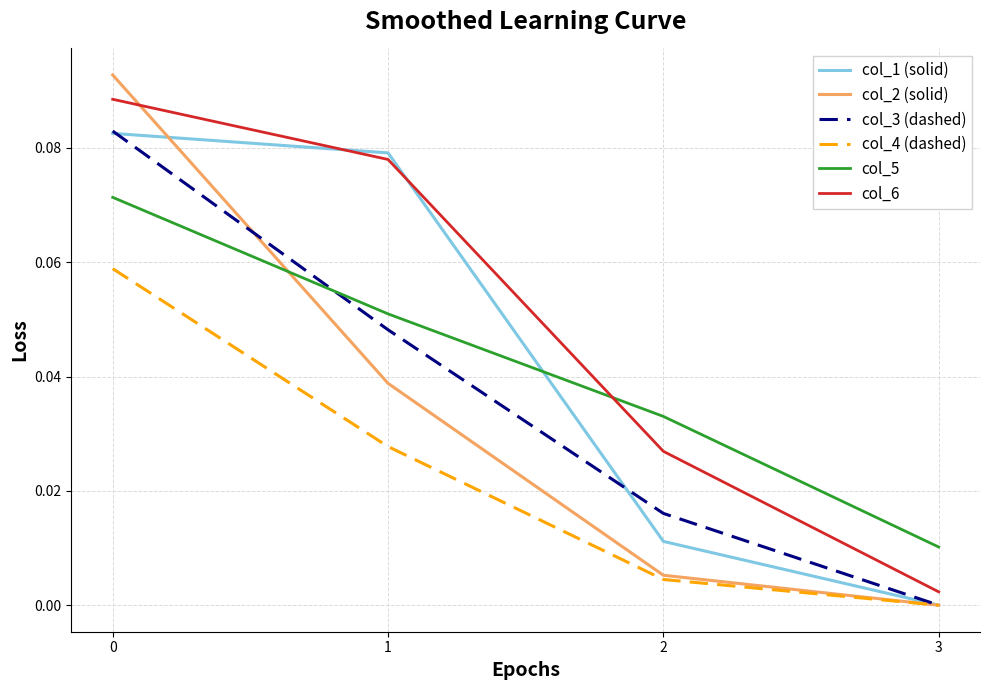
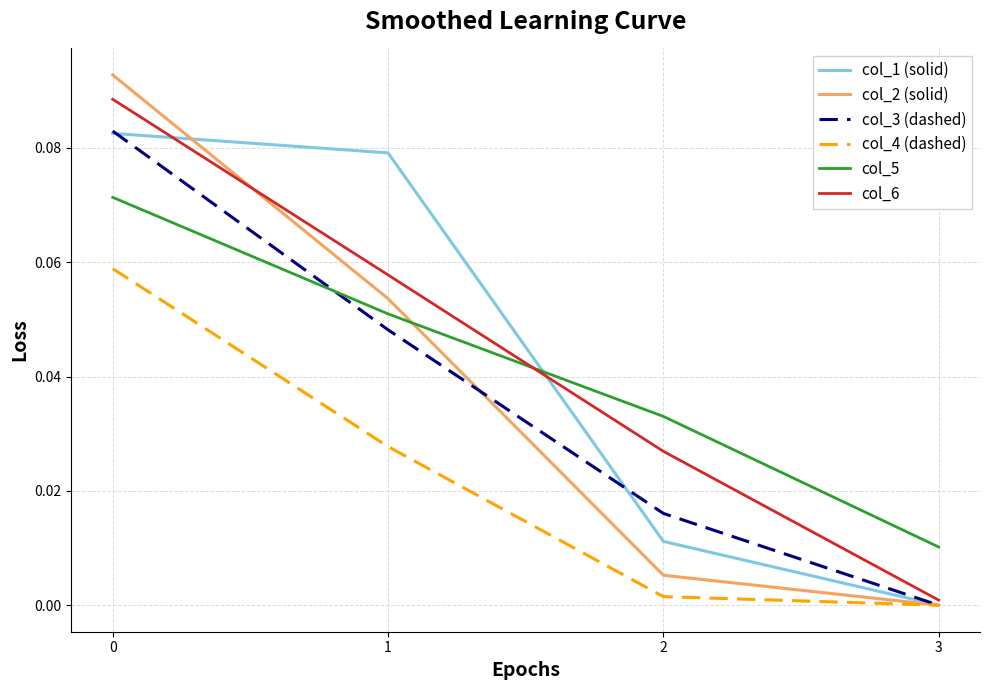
  {
    "col_1 (solid)": {
      "1": 0.079,
      "2": 0.011
    },
    "col_2 (solid)": {
      "0": 0.093,
-     "1": 0.039,
+     "1": 0.054,
      "2": 0.005
    },
    "col_3 (dashed)": {
      "1": 0.048,
      "2": 0.016
    },
    "col_4 (dashed)": {
      "0": 0.059,
      "1": 0.028,
-     "2": 0.005
+     "2": 0.001
    },
    "col_5": {
      "0": 0.071,
      "1": 0.051,
      "2": 0.033,
      "3": 0.010
    },
    "col_6": {
      "0": 0.089,
-     "1": 0.078,
+     "1": 0.058,
      "2": 0.027,
-     "3": 0.002
+     "3": 0.001
    }
  }
